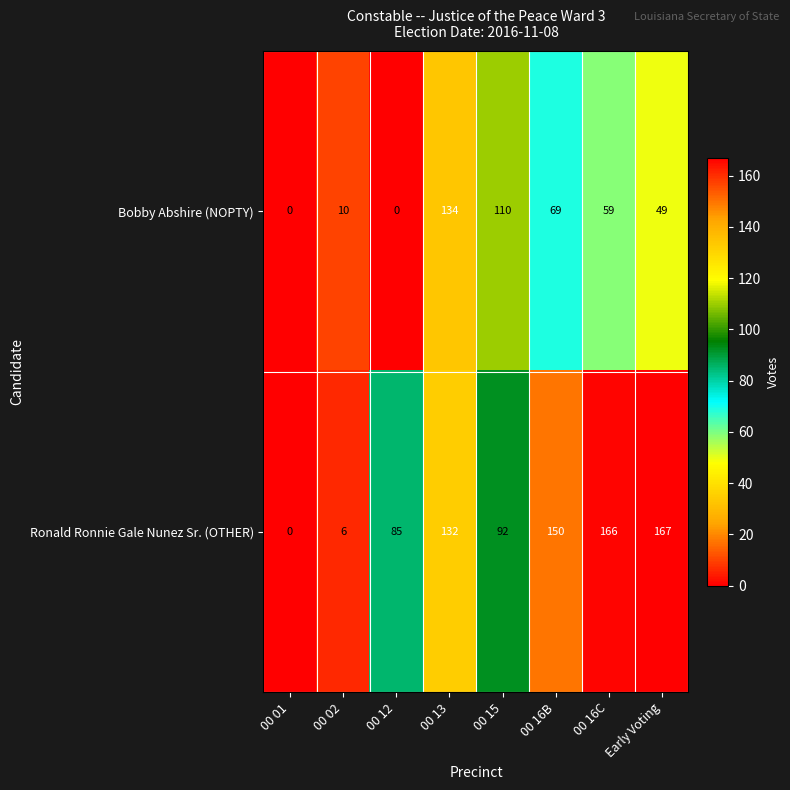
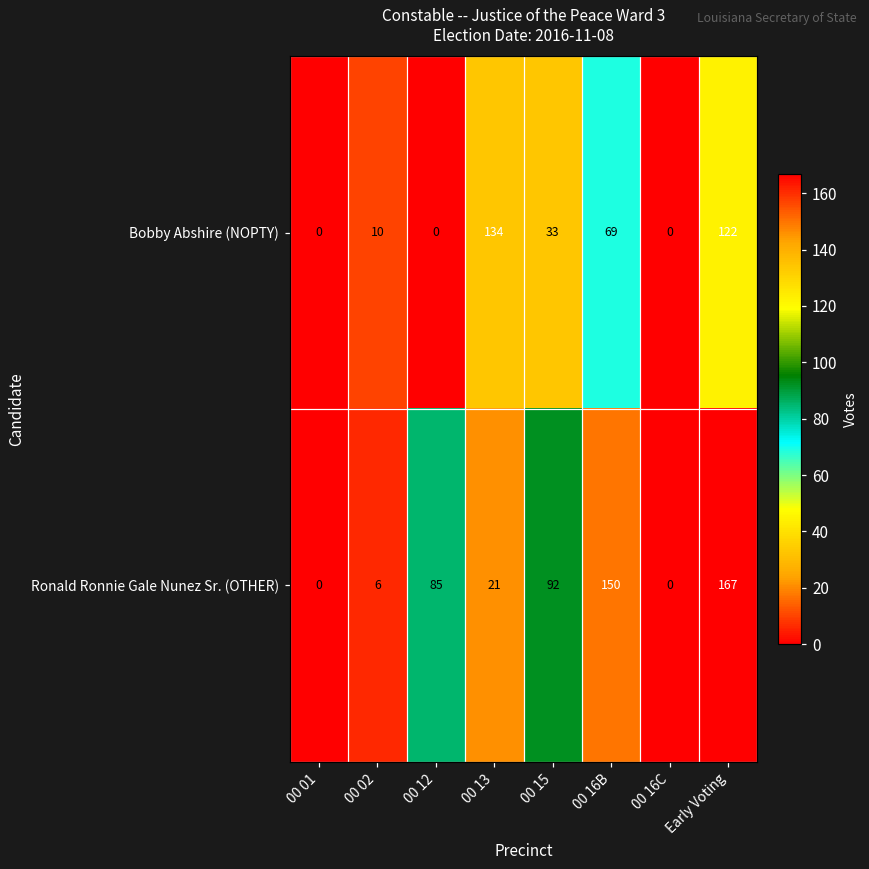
  {
    "Bobby Abshire (NOPTY)": {
      "00 01": 0,
      "00 02": 10,
      "00 12": 0,
      "00 13": 134,
-     "00 15": 110,
+     "00 15": 33,
      "00 16B": 69,
-     "00 16C": 59,
-     "Early Voting": 49
+     "00 16C": 0,
+     "Early Voting": 122
    },
    "Ronald Ronnie Gale Nunez Sr. (OTHER)": {
      "00 01": 0,
      "00 02": 6,
      "00 12": 85,
-     "00 13": 132,
+     "00 13": 21,
      "00 15": 92,
      "00 16B": 150,
-     "00 16C": 166,
+     "00 16C": 0,
      "Early Voting": 167
    }
  }
